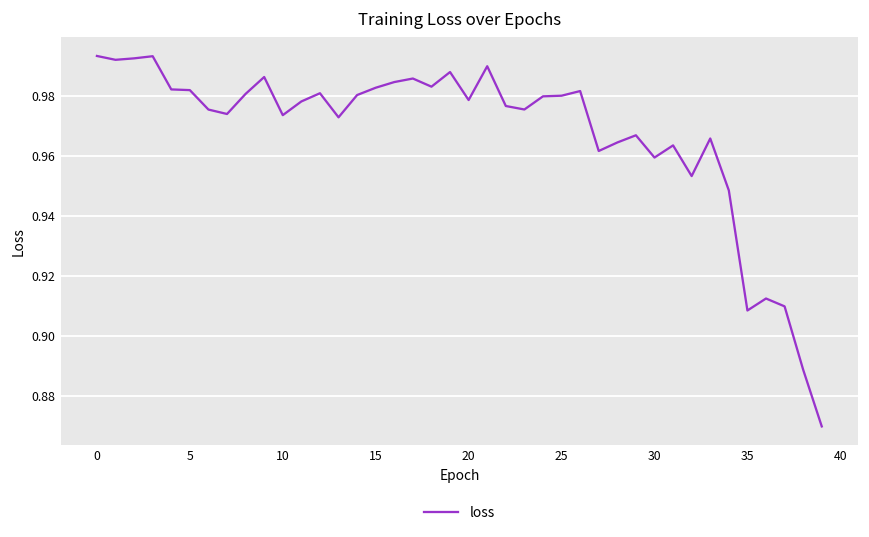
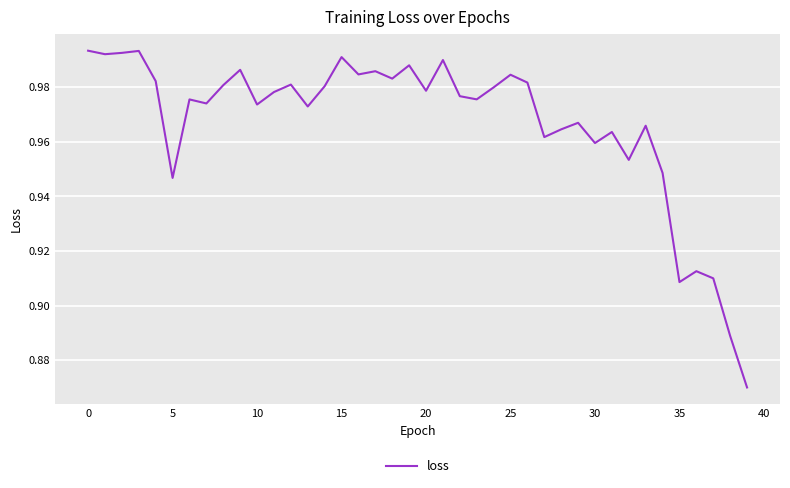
  {
    "0": 0.993,
-   "5": 0.982,
+   "5": 0.947,
    "10": 0.974,
-   "15": 0.983,
+   "15": 0.991,
    "20": 0.979,
-   "25": 0.980,
+   "25": 0.985,
    "30": 0.960,
    "35": 0.909
  }
